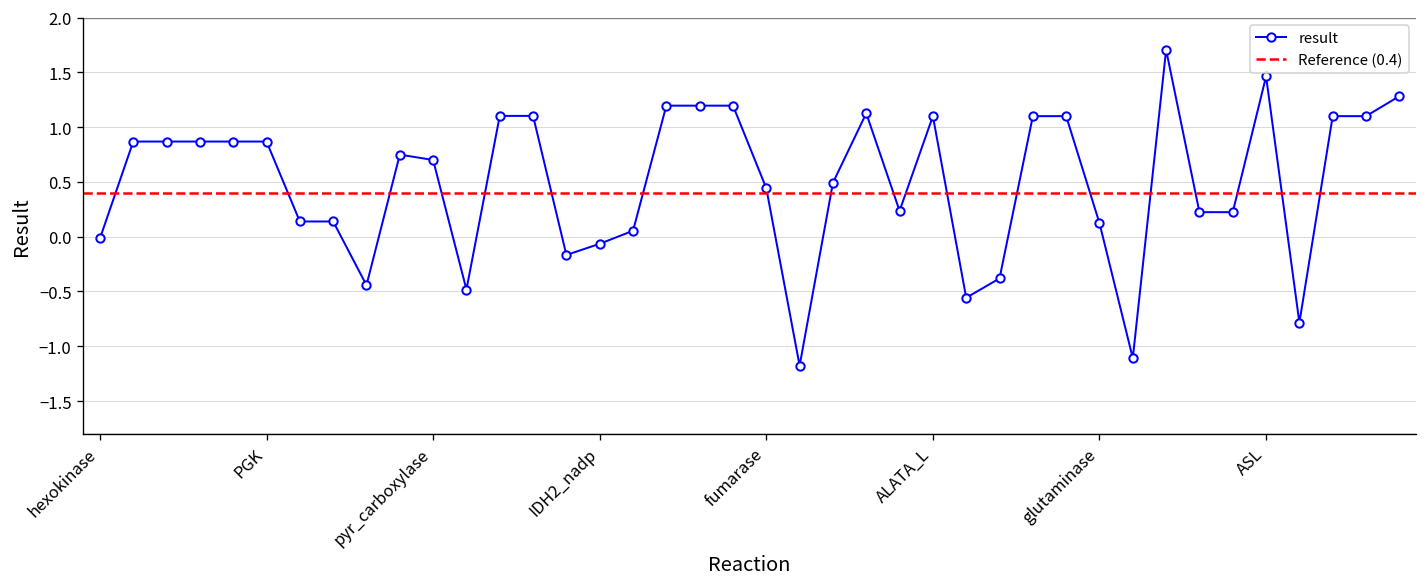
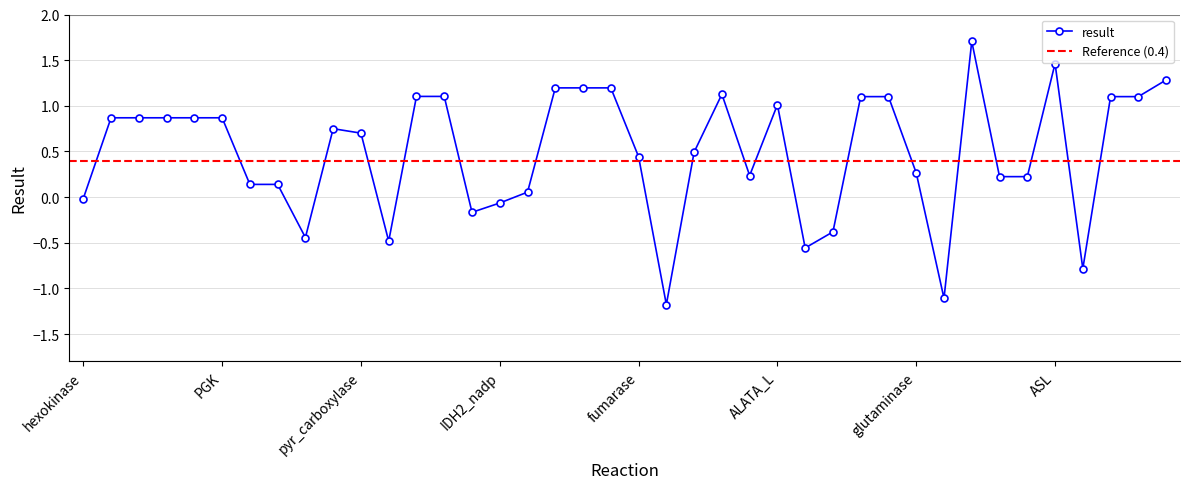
  {
    "hexokinase": 0.0,
    "PGK": 0.9,
    "pyr_carboxylase": 0.7,
    "IDH2_nadp": -0.1,
    "fumarase": 0.4,
-   "ALATA_L": 1.1,
-   "glutaminase": 0.1,
+   "ALATA_L": 1.0,
+   "glutaminase": 0.3,
    "ASL": 1.5
  }
